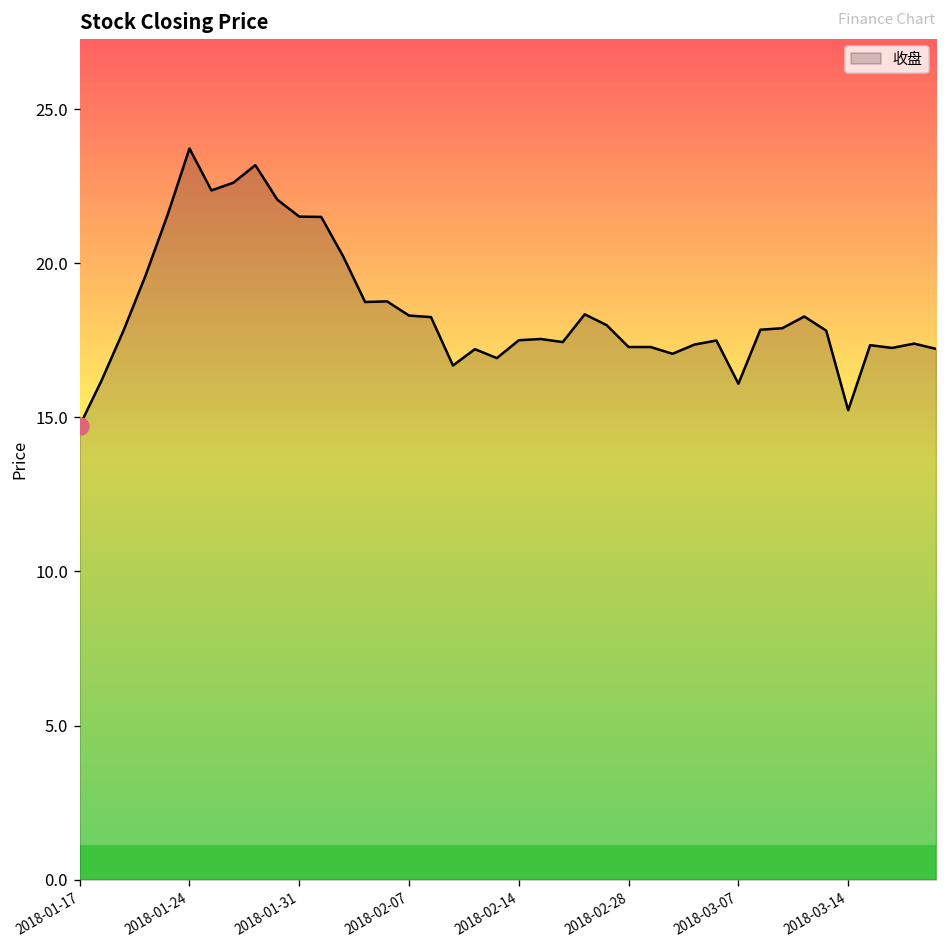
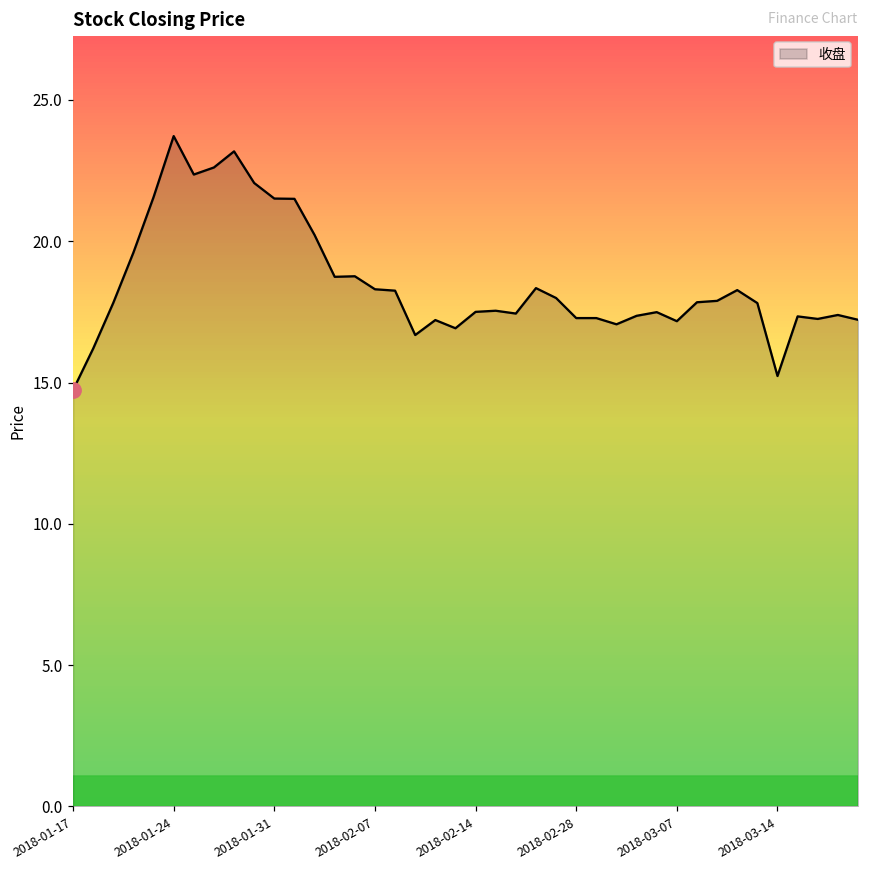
  {
    "收盘": {
      "2018-01-24": 23.7,
      "2018-01-31": 21.5,
      "2018-02-07": 18.3,
      "2018-02-14": 17.5,
      "2018-02-28": 17.3,
-     "2018-03-07": 16.1,
+     "2018-03-07": 17.2,
      "2018-03-14": 15.2
    }
  }
